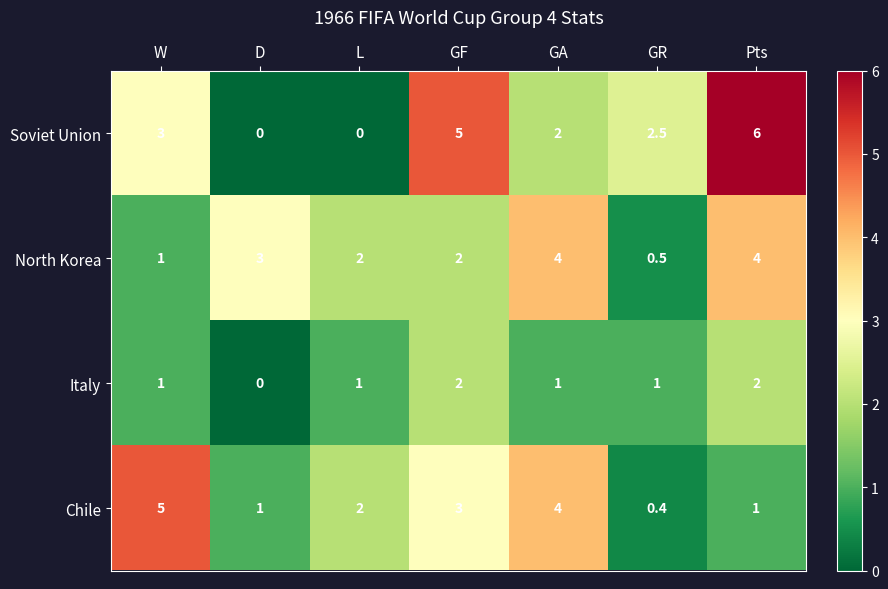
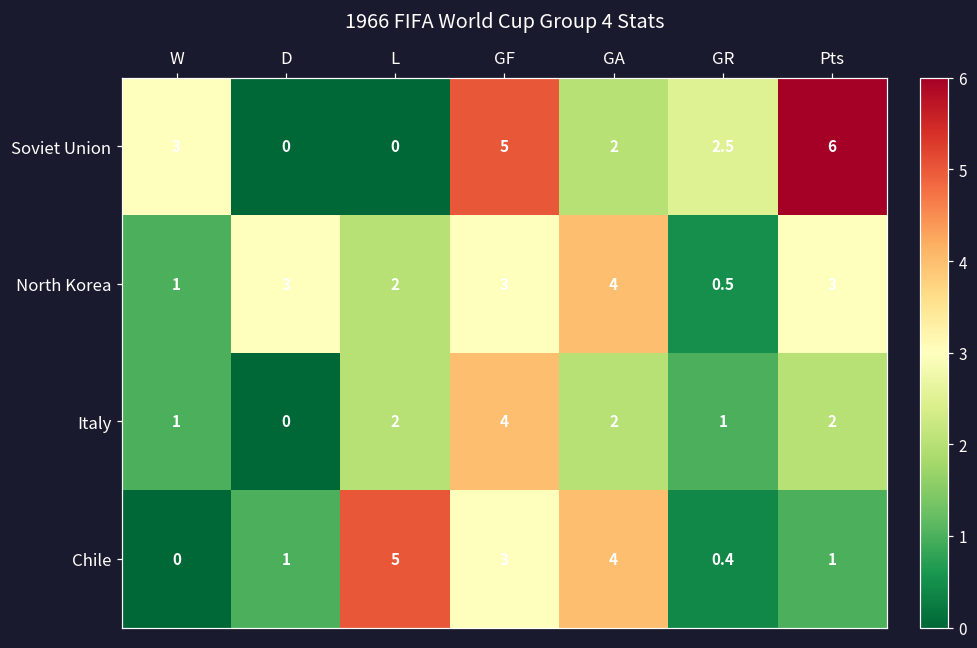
  {
    "Soviet Union": {
      "W": 3,
      "D": 0,
      "L": 0,
      "GF": 5,
      "GA": 2,
      "GR": 2.5,
      "Pts": 6
    },
    "North Korea": {
      "W": 1,
      "D": 3,
      "L": 2,
-     "GF": 2,
+     "GF": 3,
      "GA": 4,
      "GR": 0.5,
-     "Pts": 4
+     "Pts": 3
    },
    "Italy": {
      "W": 1,
      "D": 0,
-     "L": 1,
-     "GF": 2,
-     "GA": 1,
+     "L": 2,
+     "GF": 4,
+     "GA": 2,
      "GR": 1,
      "Pts": 2
    },
    "Chile": {
-     "W": 5,
+     "W": 0,
      "D": 1,
-     "L": 2,
+     "L": 5,
      "GF": 3,
      "GA": 4,
      "GR": 0.4,
      "Pts": 1
    }
  }
